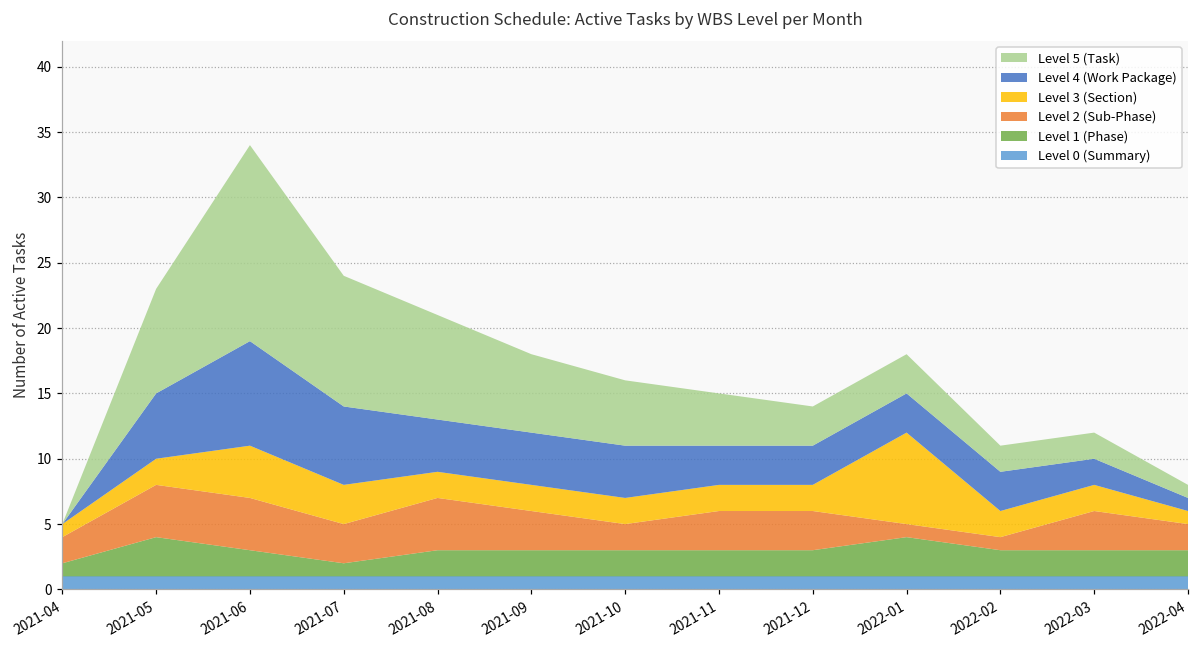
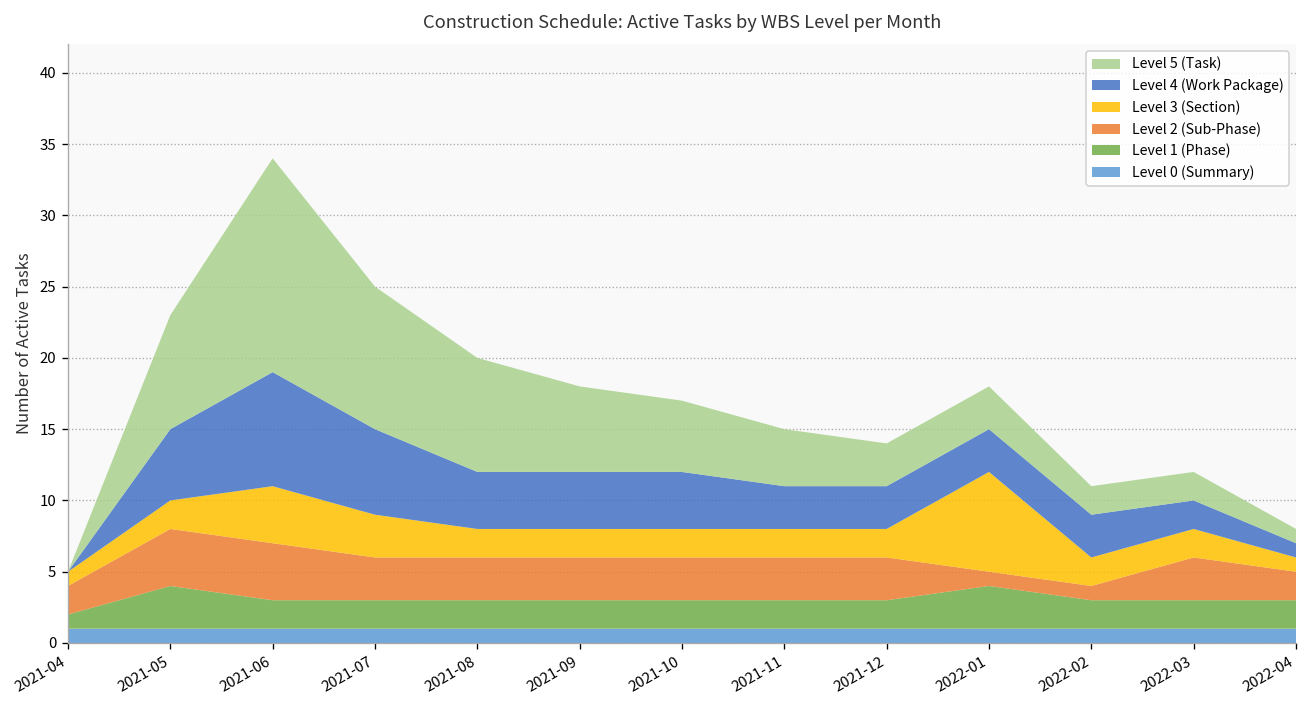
  {
    "Level 1 (Phase)": {
-     "2021-07": 1
+     "2021-07": 2
    },
    "Level 2 (Sub-Phase)": {
-     "2021-08": 4,
-     "2021-10": 2
+     "2021-08": 3,
+     "2021-10": 3
    },
    "Level 3 (Section)": {
      "2021-05": 2,
      "2021-06": 4,
      "2021-07": 3,
      "2021-08": 2,
      "2021-09": 2,
      "2021-10": 2,
      "2021-11": 2,
      "2021-12": 2,
      "2022-01": 7,
      "2022-02": 2,
      "2022-03": 2,
      "2022-04": 1
    },
    "Level 5 (Task)": {
      "2021-05": 8,
      "2021-06": 15,
      "2021-07": 10,
      "2021-08": 8,
      "2021-09": 6,
      "2021-10": 5,
      "2021-11": 4,
      "2021-12": 3,
      "2022-01": 3,
      "2022-02": 2,
      "2022-03": 2,
      "2022-04": 1
    }
  }
